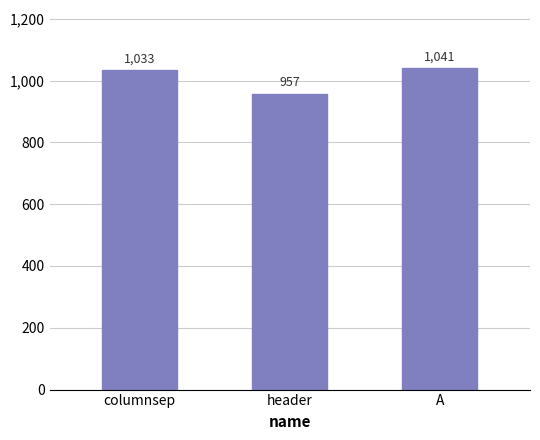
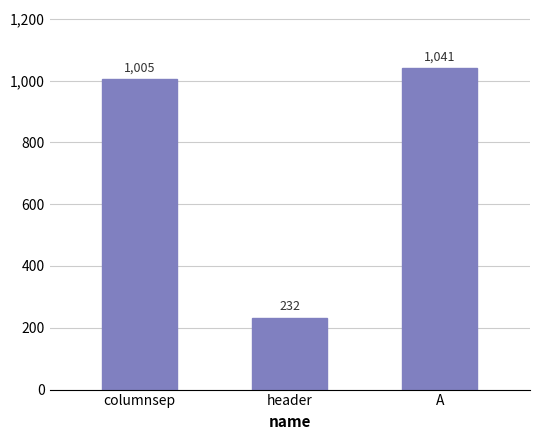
  {
-   "columnsep": "1,033",
-   "header": "957",
+   "columnsep": "1,005",
+   "header": "232",
    "A": "1,041"
  }
